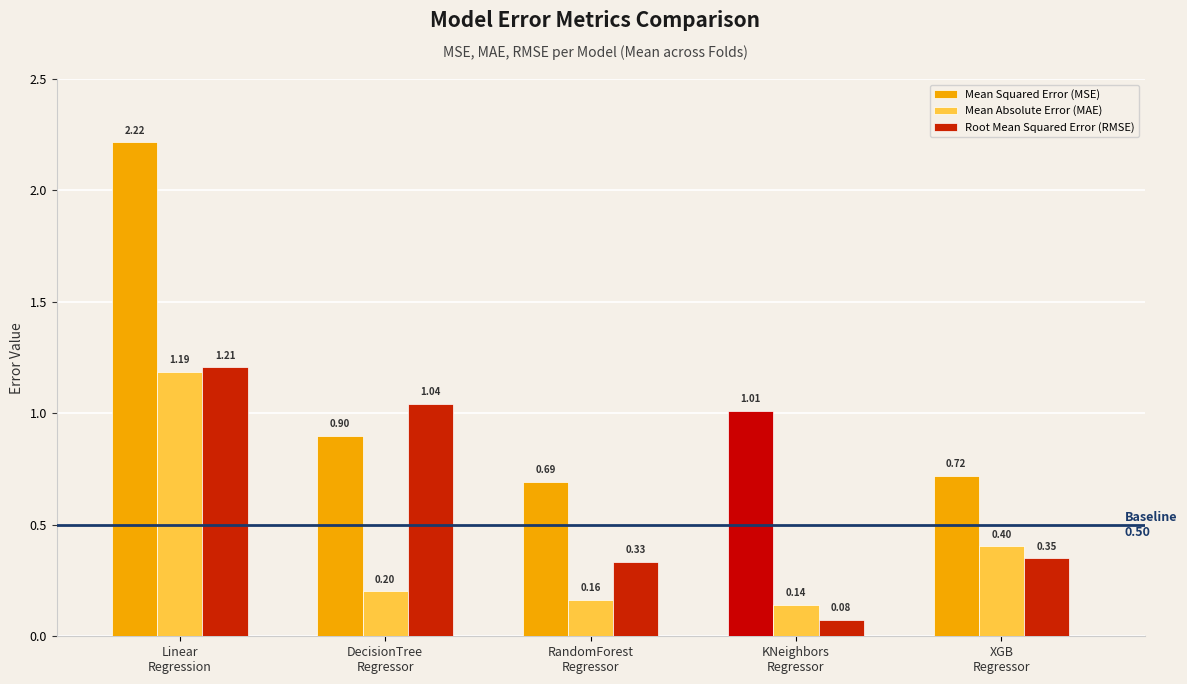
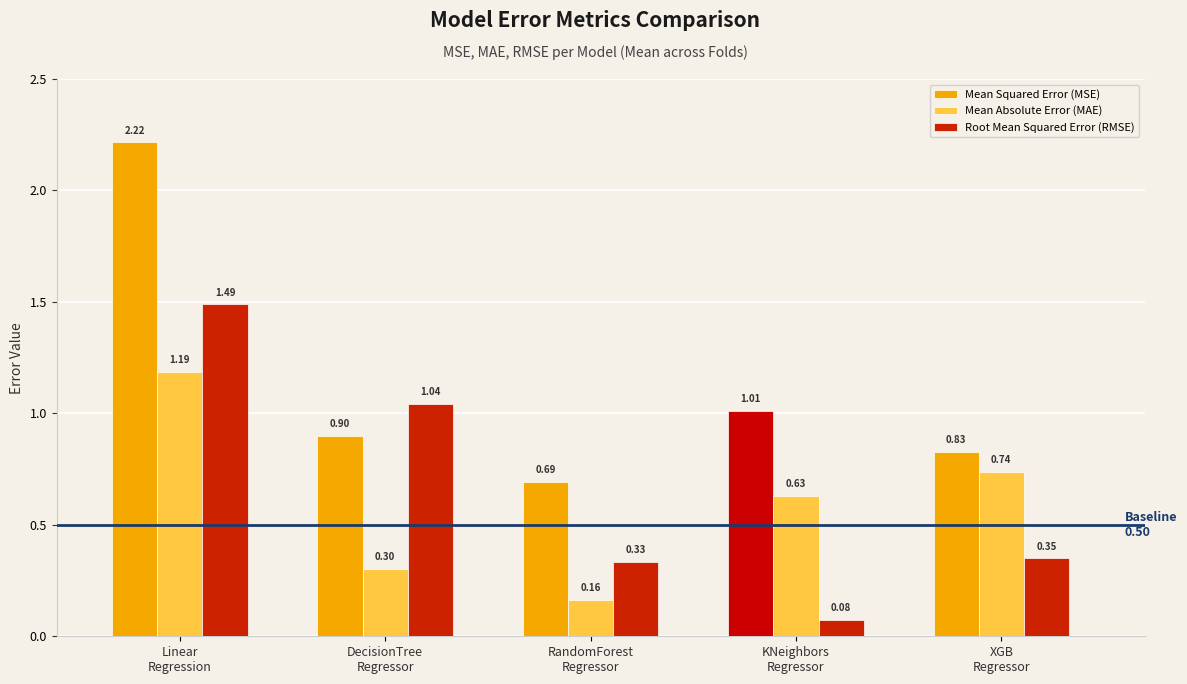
  {
    "Mean Squared Error (MSE)": {
      "Linear Regression": 2.22,
      "DecisionTree Regressor": 0.90,
      "RandomForest Regressor": 0.69,
      "KNeighbors Regressor": 1.01,
-     "XGB Regressor": 0.72
+     "XGB Regressor": 0.83
    },
    "Mean Absolute Error (MAE)": {
      "Linear Regression": 1.19,
-     "DecisionTree Regressor": 0.20,
+     "DecisionTree Regressor": 0.30,
      "RandomForest Regressor": 0.16,
-     "KNeighbors Regressor": 0.14,
-     "XGB Regressor": 0.40
+     "KNeighbors Regressor": 0.63,
+     "XGB Regressor": 0.74
    },
    "Root Mean Squared Error (RMSE)": {
-     "Linear Regression": 1.21,
+     "Linear Regression": 1.49,
      "DecisionTree Regressor": 1.04,
      "RandomForest Regressor": 0.33,
      "KNeighbors Regressor": 0.08,
      "XGB Regressor": 0.35
    }
  }
